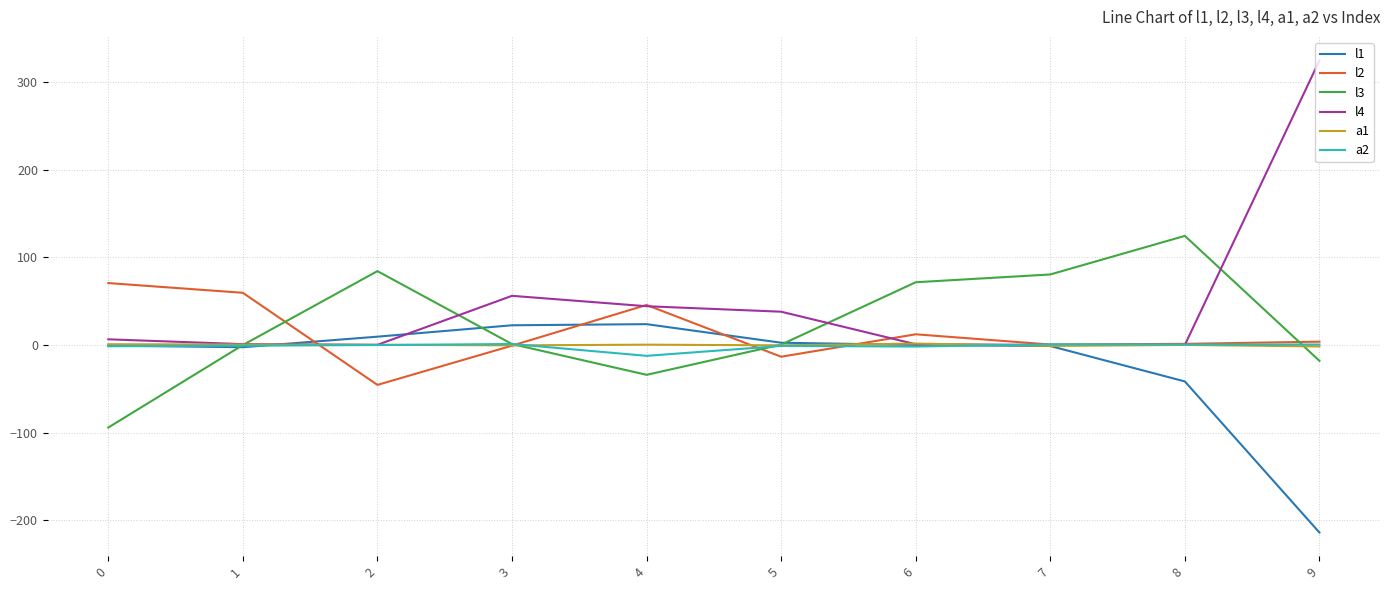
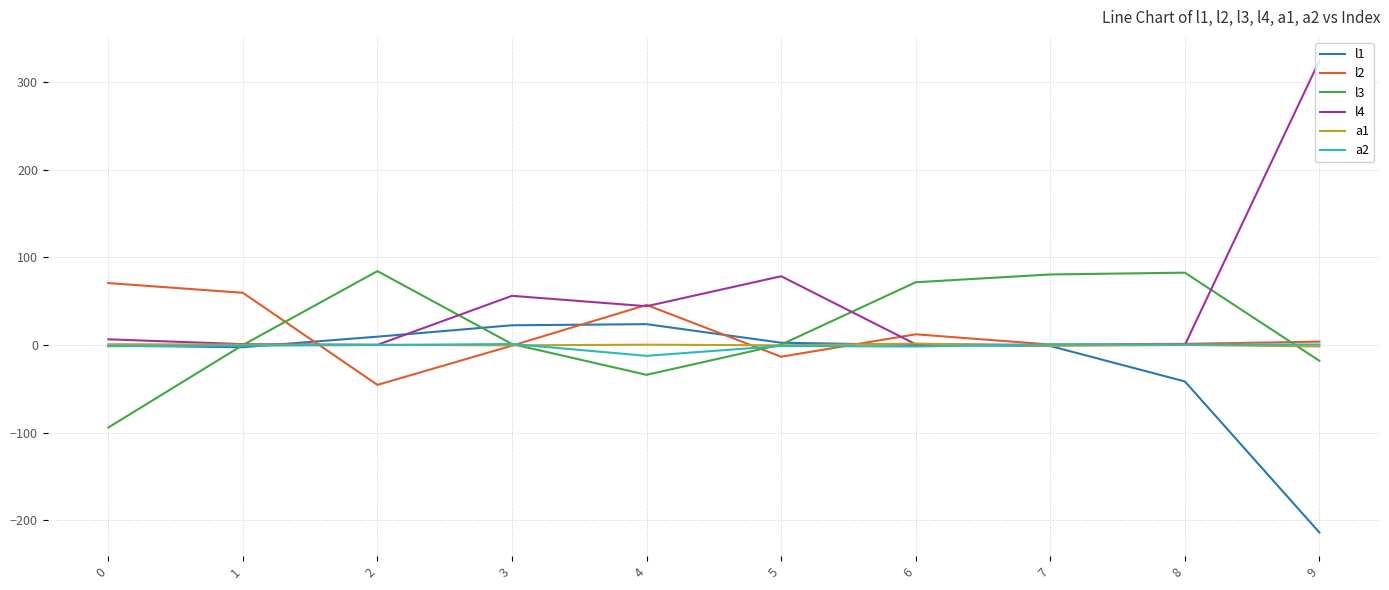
  {
    "l1": {
      "2": 10,
      "3": 20,
      "4": 20,
      "8": -40,
      "9": -210
    },
    "l2": {
      "0": 70,
      "1": 60,
      "2": -50,
      "5": -10,
      "6": 10,
      "9": 0
    },
    "l3": {
      "0": -90,
      "2": 80,
      "4": -30,
      "6": 70,
      "7": 80,
-     "8": 120,
+     "8": 80,
      "9": -20
    },
    "l4": {
      "0": 10,
      "3": 60,
-     "5": 40
+     "5": 80
    },
    "a1": {
      "4": 0
    },
    "a2": {
      "4": -10
    }
  }
